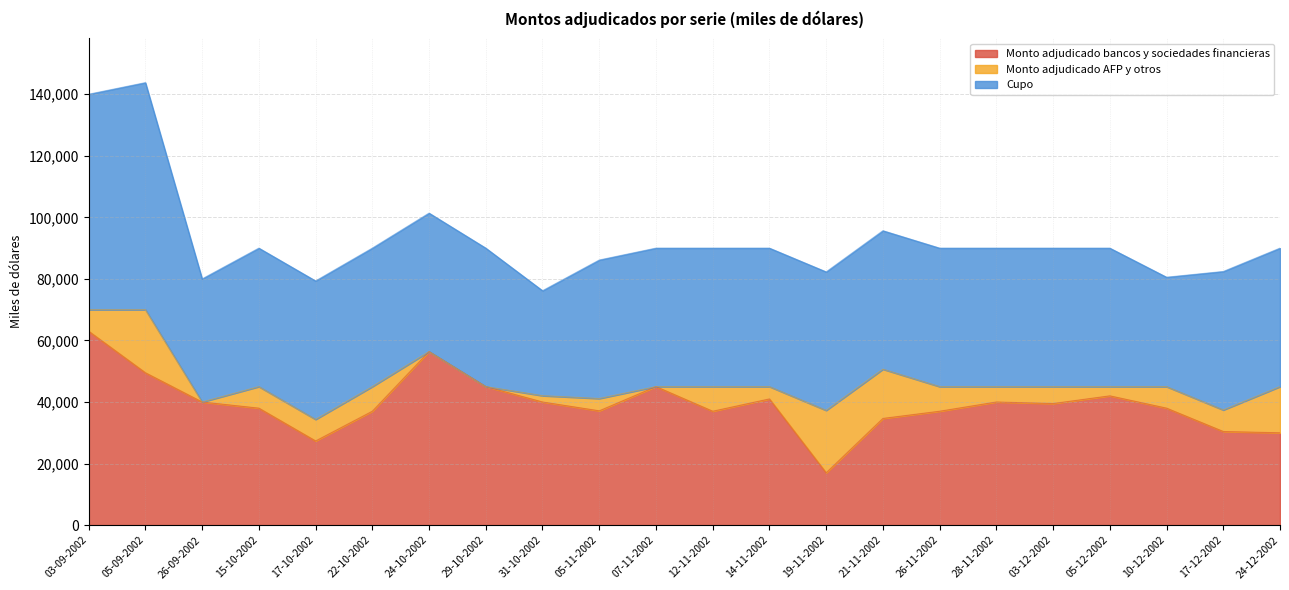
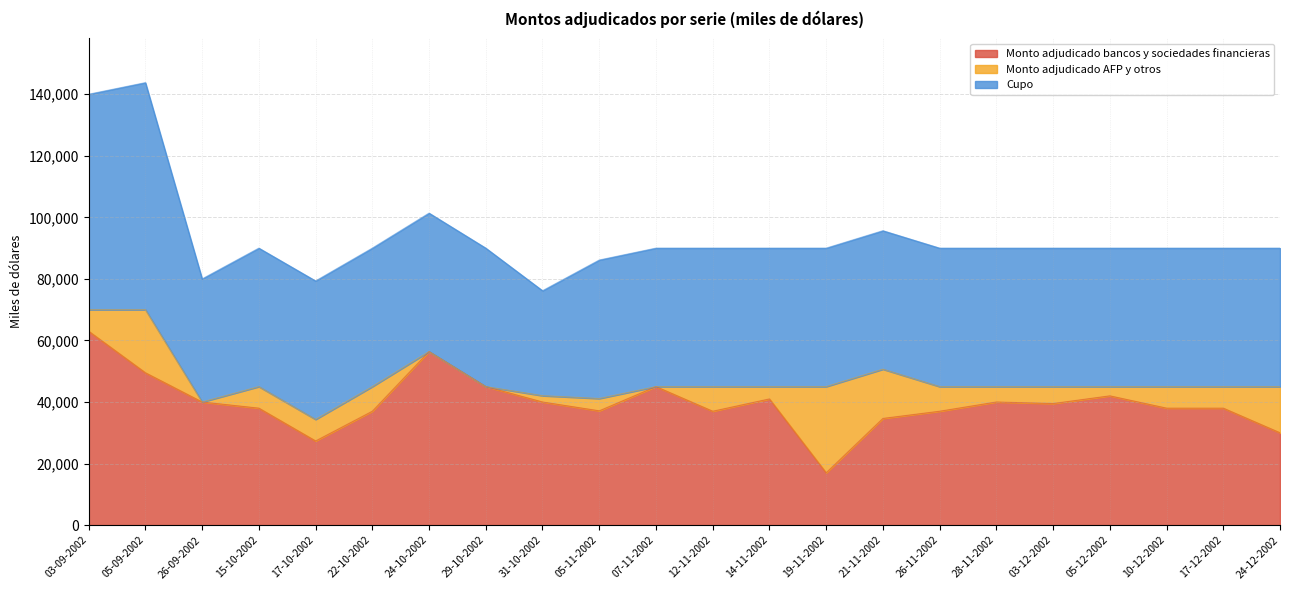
  {
    "Monto adjudicado bancos y sociedades financieras": {
      "03-09-2002": "63,000",
      "05-09-2002": "50,000",
      "15-10-2002": "38,000",
      "17-10-2002": "27,000",
      "22-10-2002": "37,000",
      "31-10-2002": "40,000",
      "05-11-2002": "37,000",
      "12-11-2002": "37,000",
      "14-11-2002": "41,000",
      "19-11-2002": "17,000",
      "21-11-2002": "35,000",
      "26-11-2002": "37,000",
      "28-11-2002": "40,000",
      "03-12-2002": "40,000",
      "05-12-2002": "42,000",
      "10-12-2002": "38,000",
-     "17-12-2002": "30,000",
+     "17-12-2002": "38,000",
      "24-12-2002": "30,000"
    },
    "Monto adjudicado AFP y otros": {
      "03-09-2002": "7,000",
      "05-09-2002": "21,000",
      "15-10-2002": "7,000",
      "17-10-2002": "7,000",
      "22-10-2002": "8,000",
      "31-10-2002": "2,000",
      "05-11-2002": "4,000",
      "12-11-2002": "8,000",
      "14-11-2002": "4,000",
-     "19-11-2002": "20,000",
+     "19-11-2002": "28,000",
      "21-11-2002": "16,000",
      "26-11-2002": "8,000",
      "28-11-2002": "5,000",
      "03-12-2002": "6,000",
      "05-12-2002": "3,000",
      "10-12-2002": "7,000",
      "17-12-2002": "7,000",
      "24-12-2002": "15,000"
    },
    "Cupo": {
      "03-09-2002": "70,000",
      "05-09-2002": "74,000",
      "26-09-2002": "40,000",
      "15-10-2002": "45,000",
      "17-10-2002": "45,000",
      "22-10-2002": "45,000",
      "24-10-2002": "45,000",
      "29-10-2002": "45,000",
      "31-10-2002": "34,000",
      "05-11-2002": "45,000",
      "07-11-2002": "45,000",
      "12-11-2002": "45,000",
      "14-11-2002": "45,000",
      "19-11-2002": "45,000",
      "21-11-2002": "45,000",
      "26-11-2002": "45,000",
      "28-11-2002": "45,000",
      "03-12-2002": "45,000",
      "05-12-2002": "45,000",
-     "10-12-2002": "36,000",
+     "10-12-2002": "45,000",
      "17-12-2002": "45,000",
      "24-12-2002": "45,000"
    }
  }
